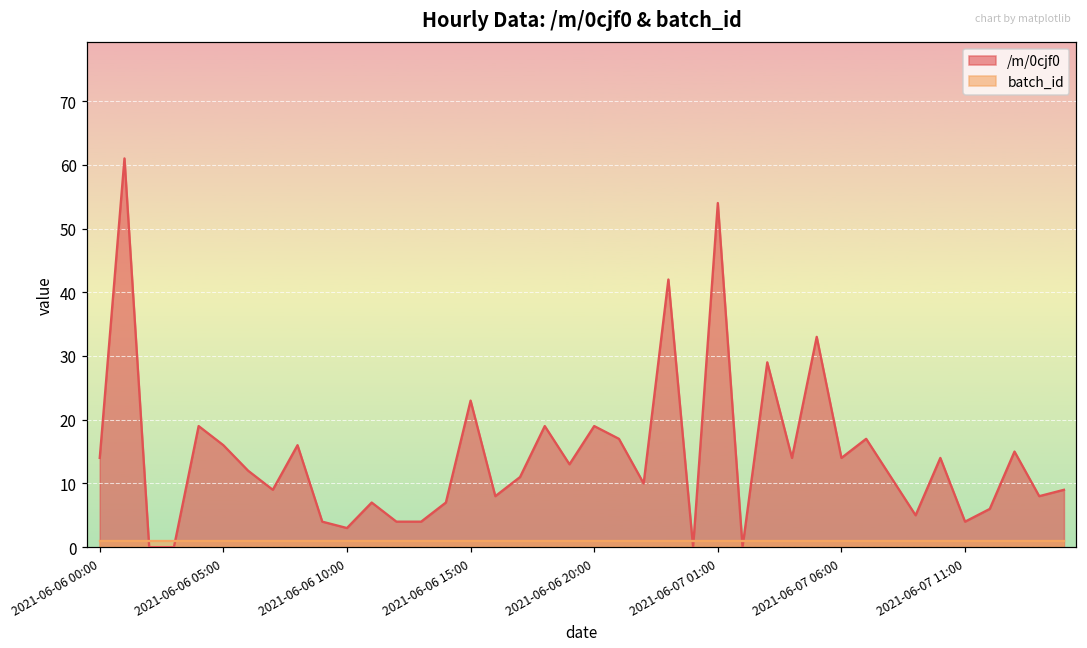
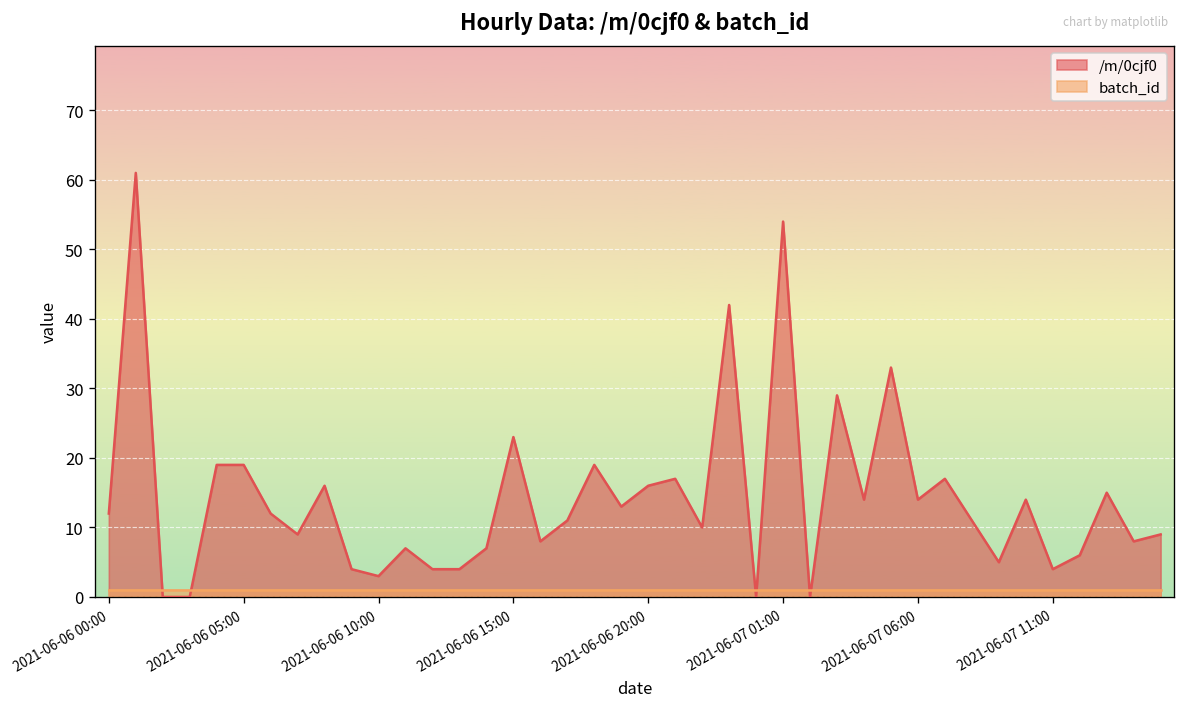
  {
    "/m/0cjf0": {
-     "2021-06-06 00:00": 14,
-     "2021-06-06 05:00": 16,
+     "2021-06-06 00:00": 12,
+     "2021-06-06 05:00": 19,
      "2021-06-06 10:00": 3,
      "2021-06-06 15:00": 23,
-     "2021-06-06 20:00": 19,
+     "2021-06-06 20:00": 16,
      "2021-06-07 01:00": 54,
      "2021-06-07 06:00": 14,
      "2021-06-07 11:00": 4
    },
    "batch_id": {
      "2021-06-06 00:00": 1,
      "2021-06-06 05:00": 1,
      "2021-06-06 10:00": 1,
      "2021-06-06 15:00": 1,
      "2021-06-06 20:00": 1,
      "2021-06-07 01:00": 1,
      "2021-06-07 06:00": 1,
      "2021-06-07 11:00": 1
    }
  }
